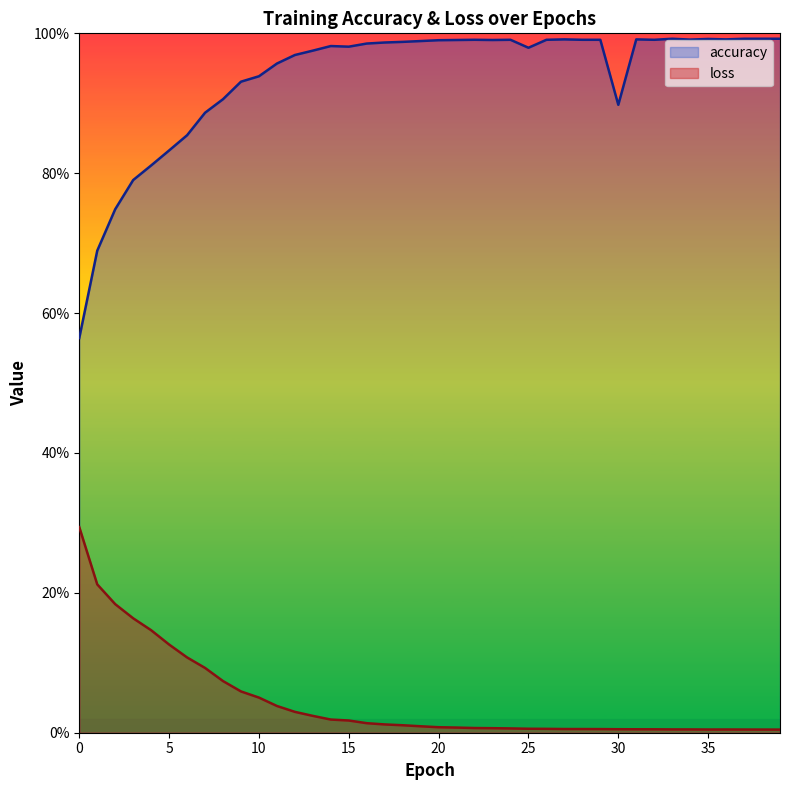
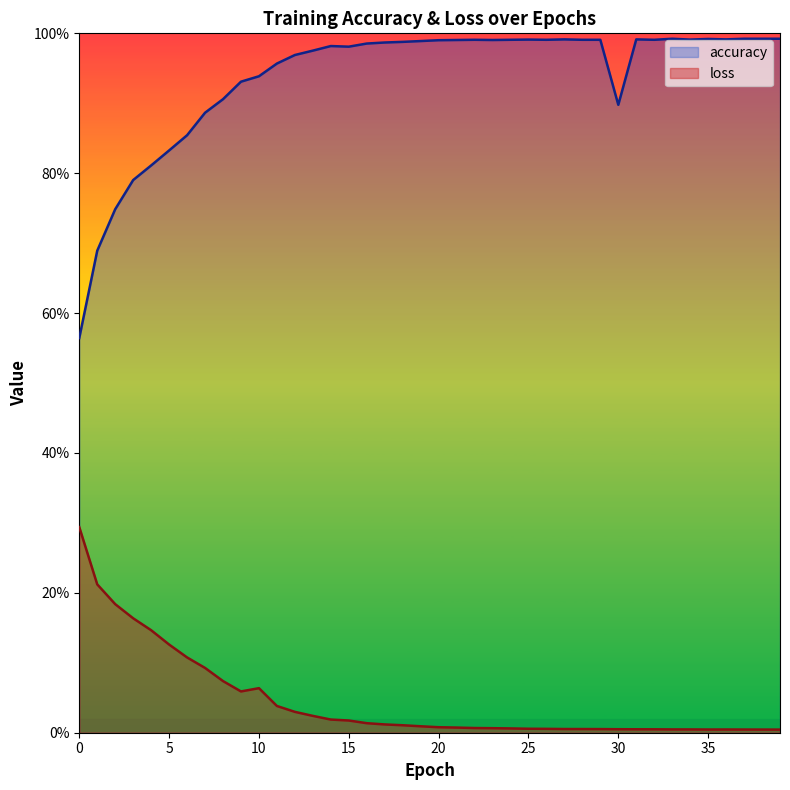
  {
    "accuracy": {
      "0": "56%",
      "5": "83%",
      "10": "94%",
      "15": "98%",
      "20": "99%",
-     "25": "98%",
+     "25": "99%",
      "30": "90%",
      "35": "99%"
    },
    "loss": {
      "0": "29%",
      "5": "13%",
-     "10": "5%"
+     "10": "6%"
    }
  }
